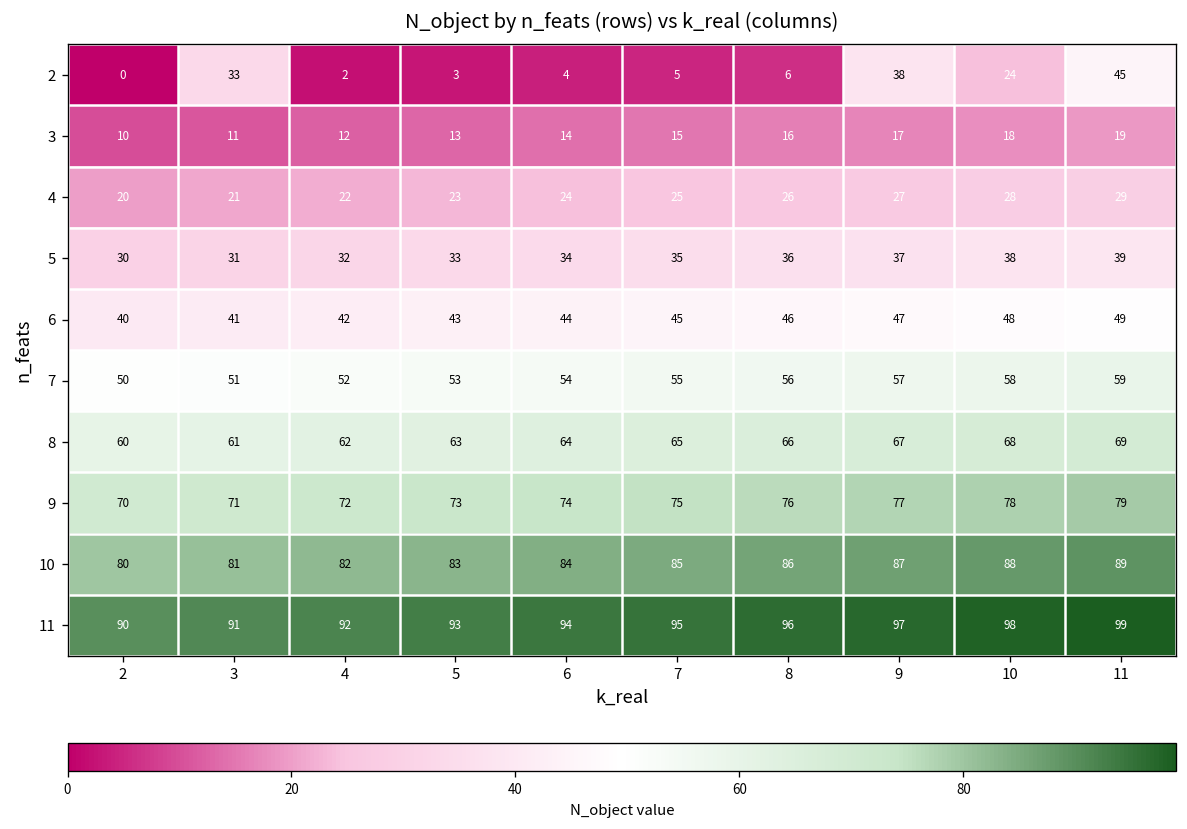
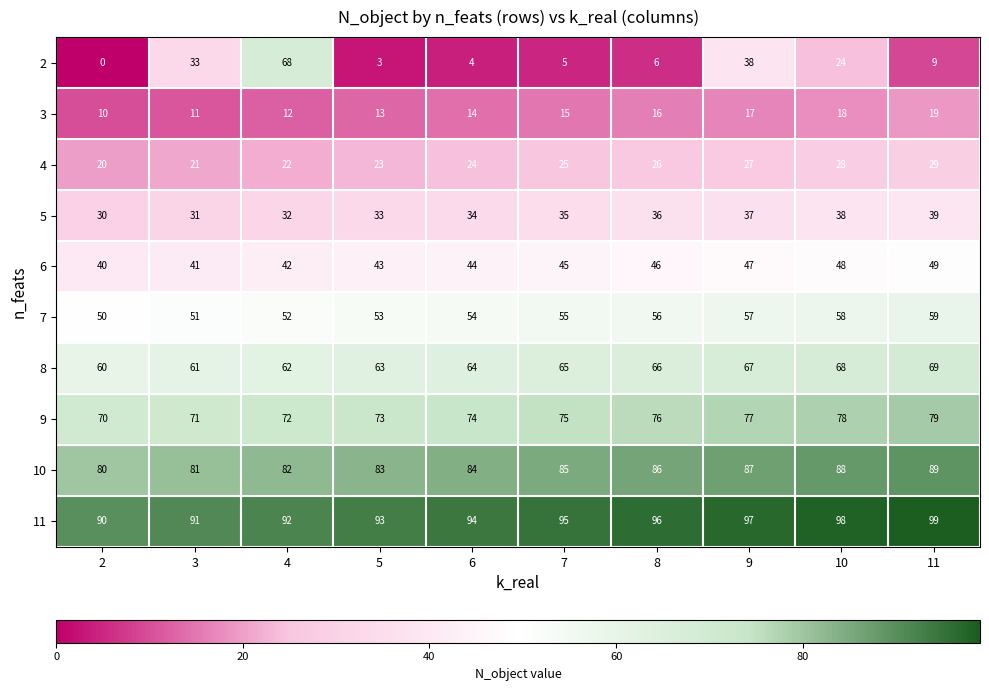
  {
    "2": {
      "2": 0,
      "3": 33,
-     "4": 2,
+     "4": 68,
      "5": 3,
      "6": 4,
      "7": 5,
      "8": 6,
      "9": 38,
      "10": 24,
-     "11": 45
+     "11": 9
    },
    "3": {
      "2": 10,
      "3": 11,
      "4": 12,
      "5": 13,
      "6": 14,
      "7": 15,
      "8": 16,
      "9": 17,
      "10": 18,
      "11": 19
    },
    "4": {
      "2": 20,
      "3": 21,
      "4": 22,
      "5": 23,
      "6": 24,
      "7": 25,
      "8": 26,
      "9": 27,
      "10": 28,
      "11": 29
    },
    "5": {
      "2": 30,
      "3": 31,
      "4": 32,
      "5": 33,
      "6": 34,
      "7": 35,
      "8": 36,
      "9": 37,
      "10": 38,
      "11": 39
    },
    "6": {
      "2": 40,
      "3": 41,
      "4": 42,
      "5": 43,
      "6": 44,
      "7": 45,
      "8": 46,
      "9": 47,
      "10": 48,
      "11": 49
    },
    "7": {
      "2": 50,
      "3": 51,
      "4": 52,
      "5": 53,
      "6": 54,
      "7": 55,
      "8": 56,
      "9": 57,
      "10": 58,
      "11": 59
    },
    "8": {
      "2": 60,
      "3": 61,
      "4": 62,
      "5": 63,
      "6": 64,
      "7": 65,
      "8": 66,
      "9": 67,
      "10": 68,
      "11": 69
    },
    "9": {
      "2": 70,
      "3": 71,
      "4": 72,
      "5": 73,
      "6": 74,
      "7": 75,
      "8": 76,
      "9": 77,
      "10": 78,
      "11": 79
    },
    "10": {
      "2": 80,
      "3": 81,
      "4": 82,
      "5": 83,
      "6": 84,
      "7": 85,
      "8": 86,
      "9": 87,
      "10": 88,
      "11": 89
    },
    "11": {
      "2": 90,
      "3": 91,
      "4": 92,
      "5": 93,
      "6": 94,
      "7": 95,
      "8": 96,
      "9": 97,
      "10": 98,
      "11": 99
    }
  }
